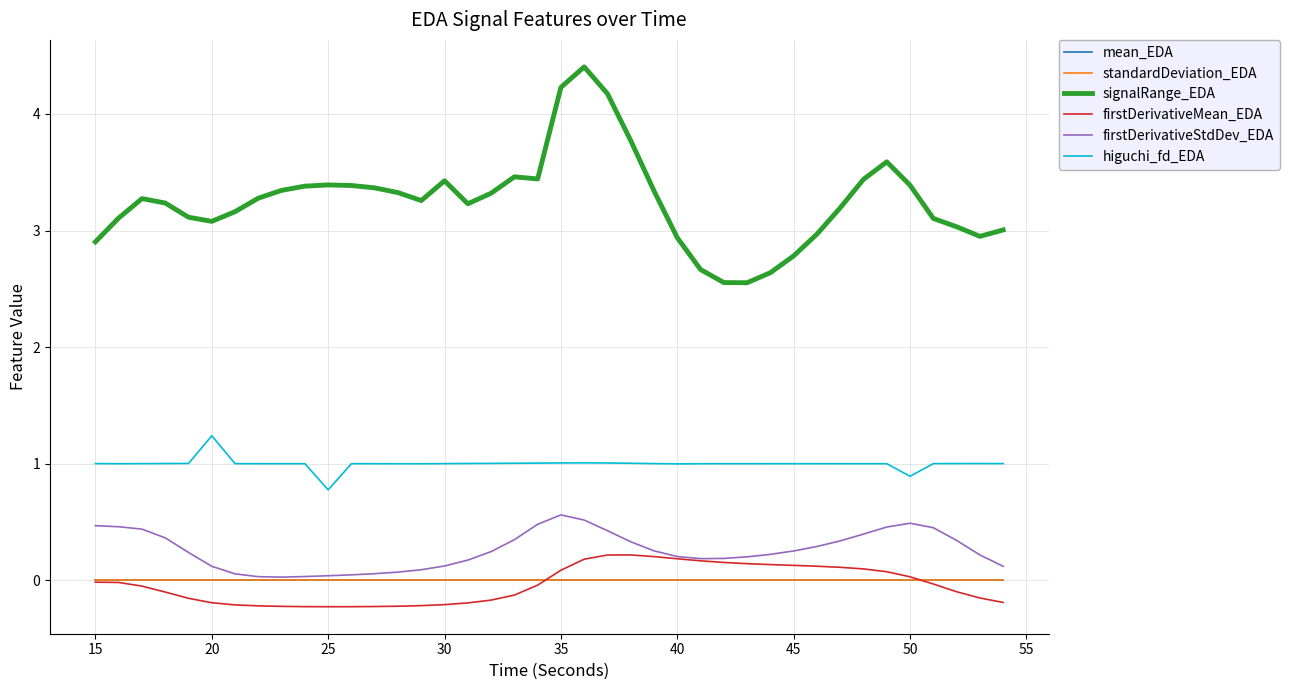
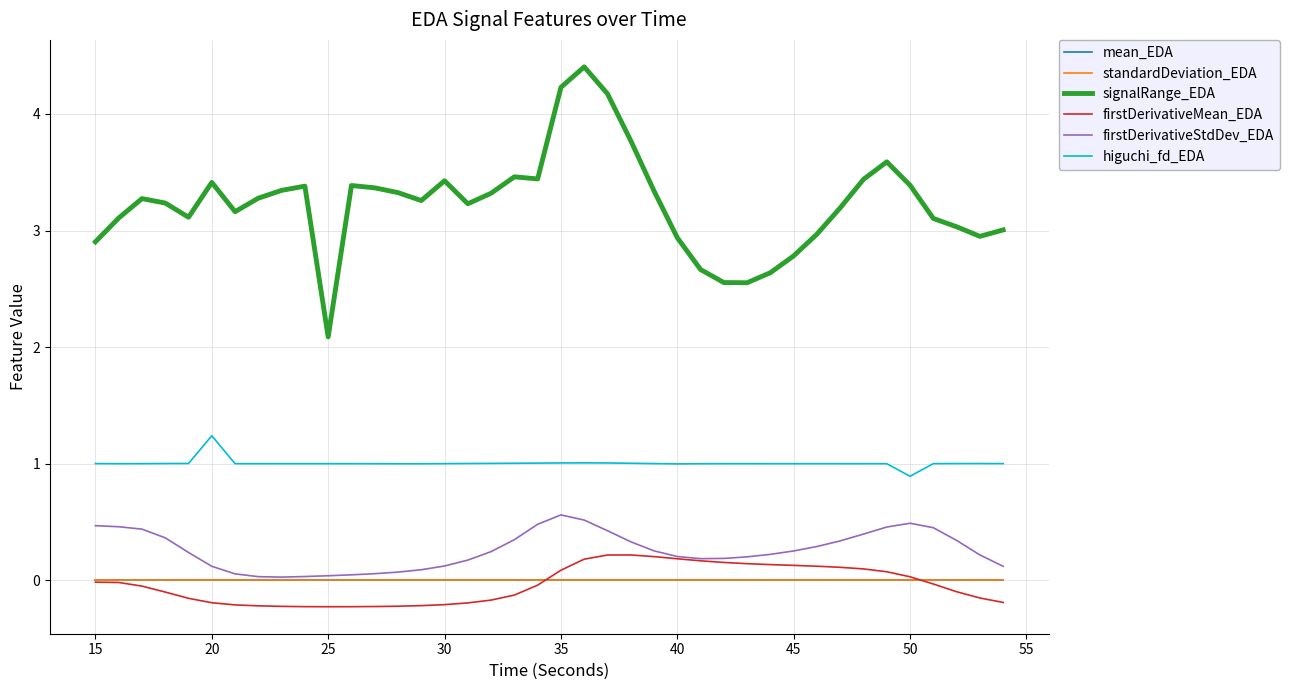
  {
    "standardDeviation_EDA": {
      "20": 0.00,
      "25": 0.00,
      "30": 0.00,
      "35": 0.00,
      "40": 0.00,
      "45": 0.00,
      "50": 0.00
    },
    "signalRange_EDA": {
      "15": 2.90,
-     "20": 3.08,
-     "25": 3.39,
+     "20": 3.41,
+     "25": 2.09,
      "30": 3.43,
      "35": 4.23,
      "40": 2.94,
      "45": 2.78,
      "50": 3.39
    },
    "firstDerivativeMean_EDA": {
      "20": -0.19,
      "25": -0.23,
      "30": -0.21,
      "35": 0.09,
      "45": 0.13,
      "50": 0.03
    },
    "firstDerivativeStdDev_EDA": {
      "15": 0.47,
      "20": 0.12,
      "25": 0.04,
      "30": 0.12,
      "35": 0.56,
      "45": 0.25,
      "50": 0.49
    },
    "higuchi_fd_EDA": {
      "15": 1.00,
      "20": 1.24,
-     "25": 0.78,
+     "25": 1.00,
      "30": 1.00,
      "35": 1.01,
      "40": 1.00,
      "45": 1.00,
      "50": 0.89
    }
  }
